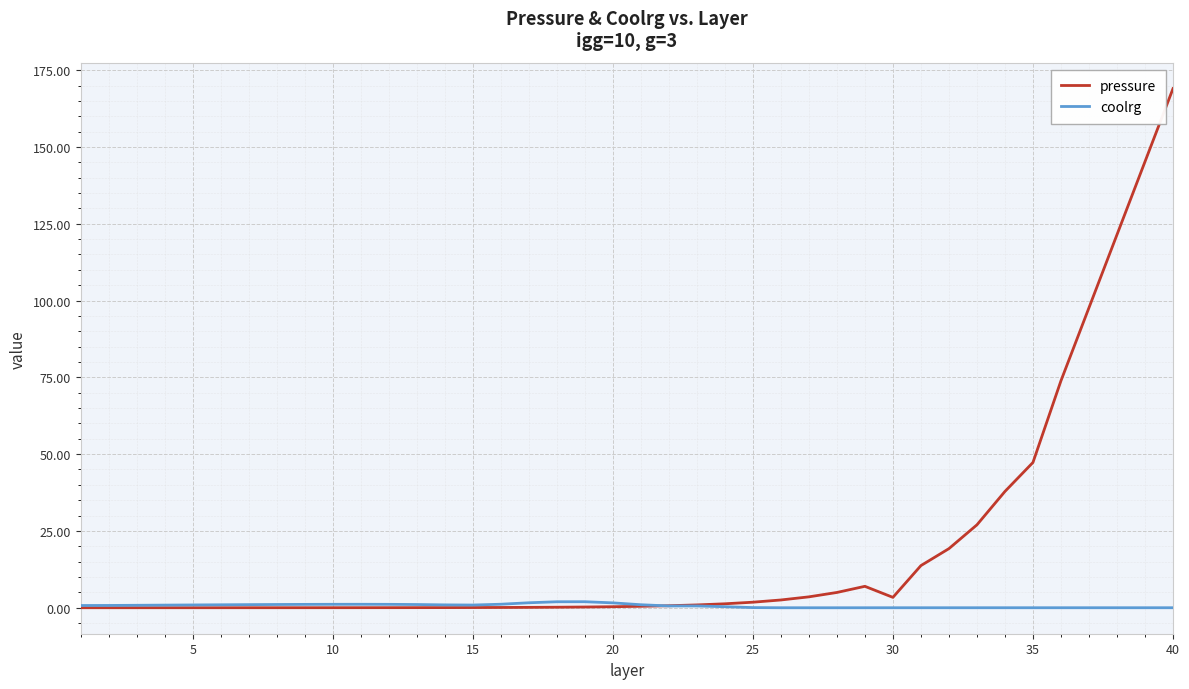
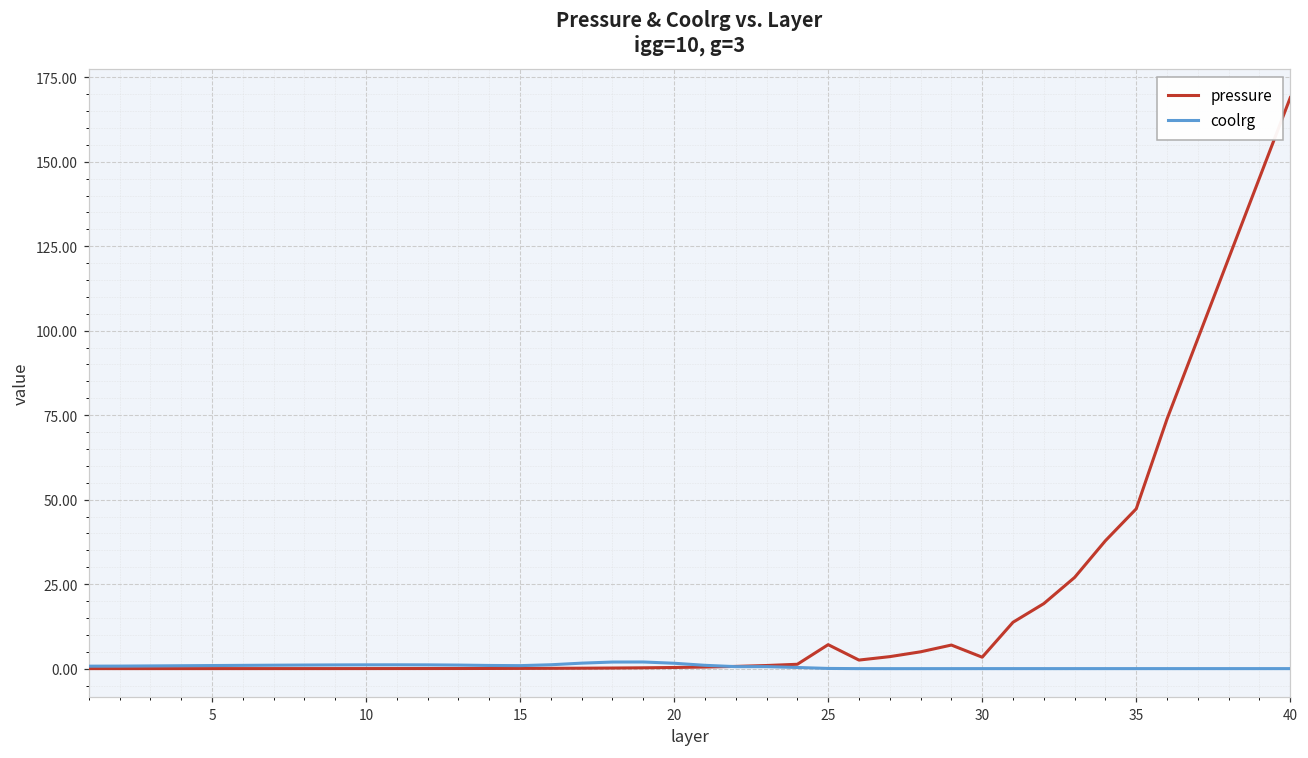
  {
    "pressure": {
      "5": 0,
      "10": 0,
      "20": 0,
-     "25": 2,
+     "25": 7,
      "30": 3,
      "35": 47,
      "40": 169
    },
    "coolrg": {
      "5": 1,
      "10": 1,
      "20": 2,
      "25": 0,
      "30": 0,
      "35": 0,
      "40": 0
    }
  }
